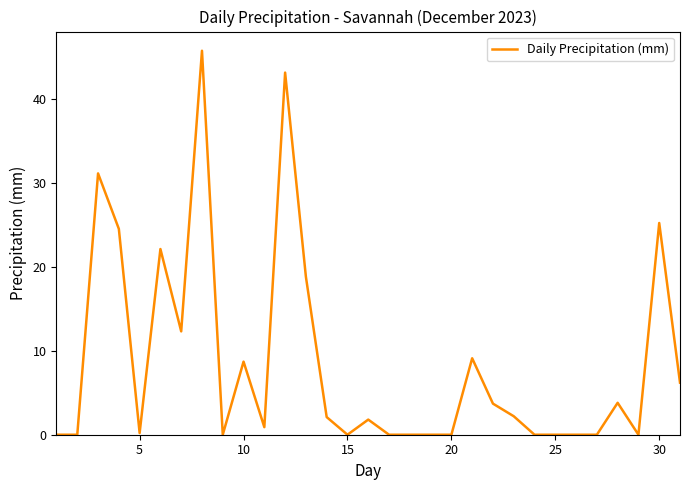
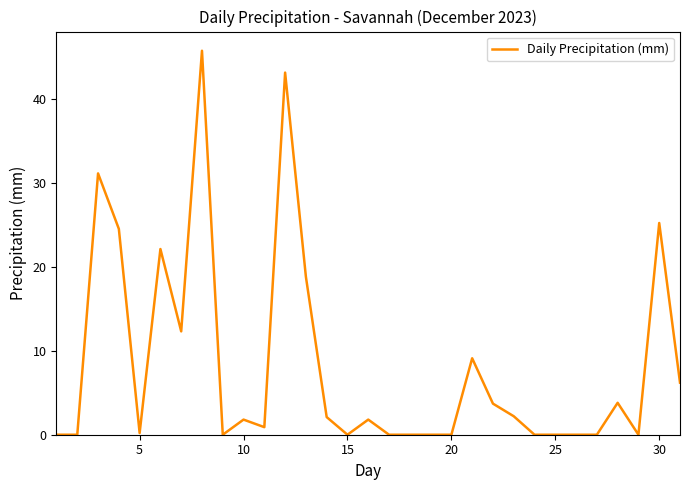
  {
    "5": 0,
-   "10": 9,
+   "10": 2,
    "15": 0,
    "20": 0,
    "25": 0,
    "30": 25
  }
